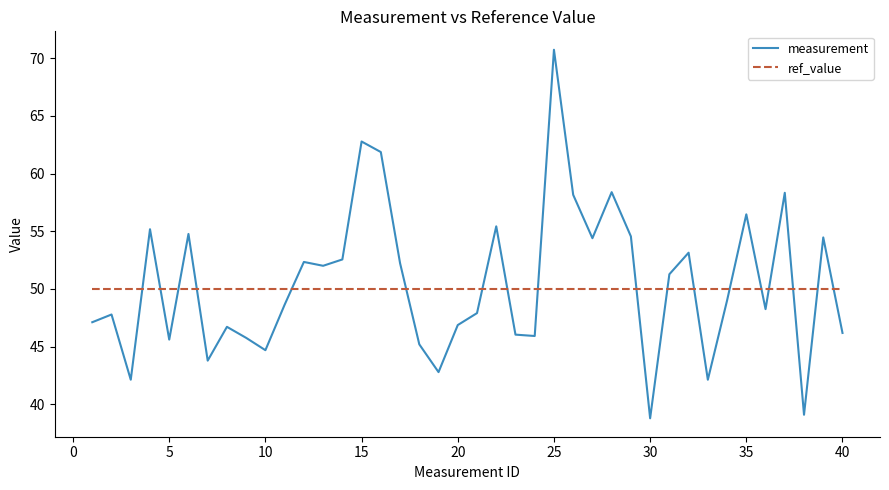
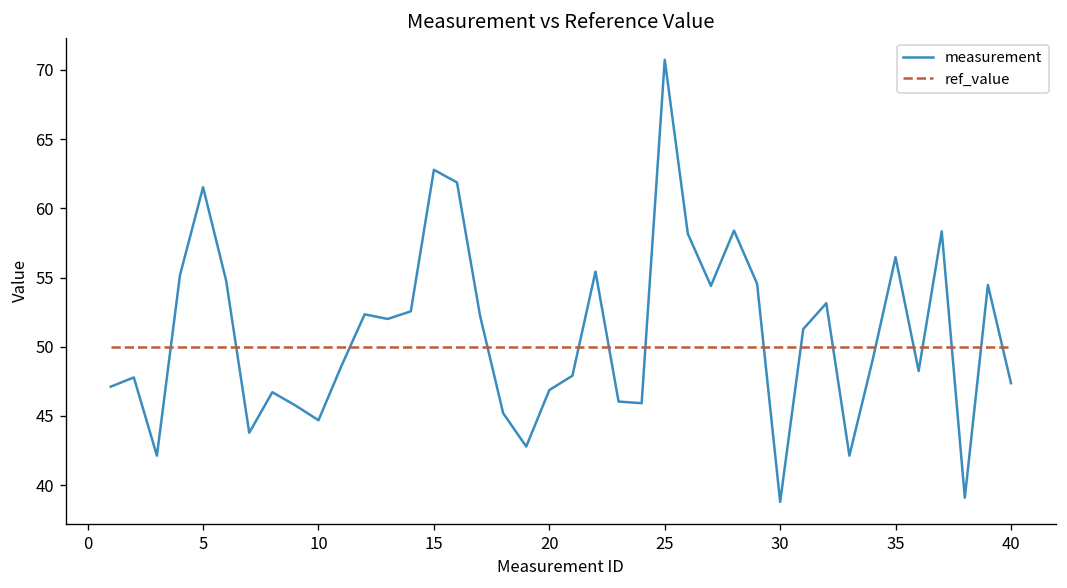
  {
    "measurement": {
-     "5": 45.6,
+     "5": 61.5,
      "10": 44.7,
      "15": 62.8,
      "20": 46.9,
      "25": 70.7,
      "30": 38.8,
      "35": 56.5,
-     "40": 46.2
+     "40": 47.4
    },
    "ref_value": {
      "5": 50.0,
      "10": 50.0,
      "15": 50.0,
      "20": 50.0,
      "25": 50.0,
      "30": 50.0,
      "35": 50.0,
      "40": 50.0
    }
  }
